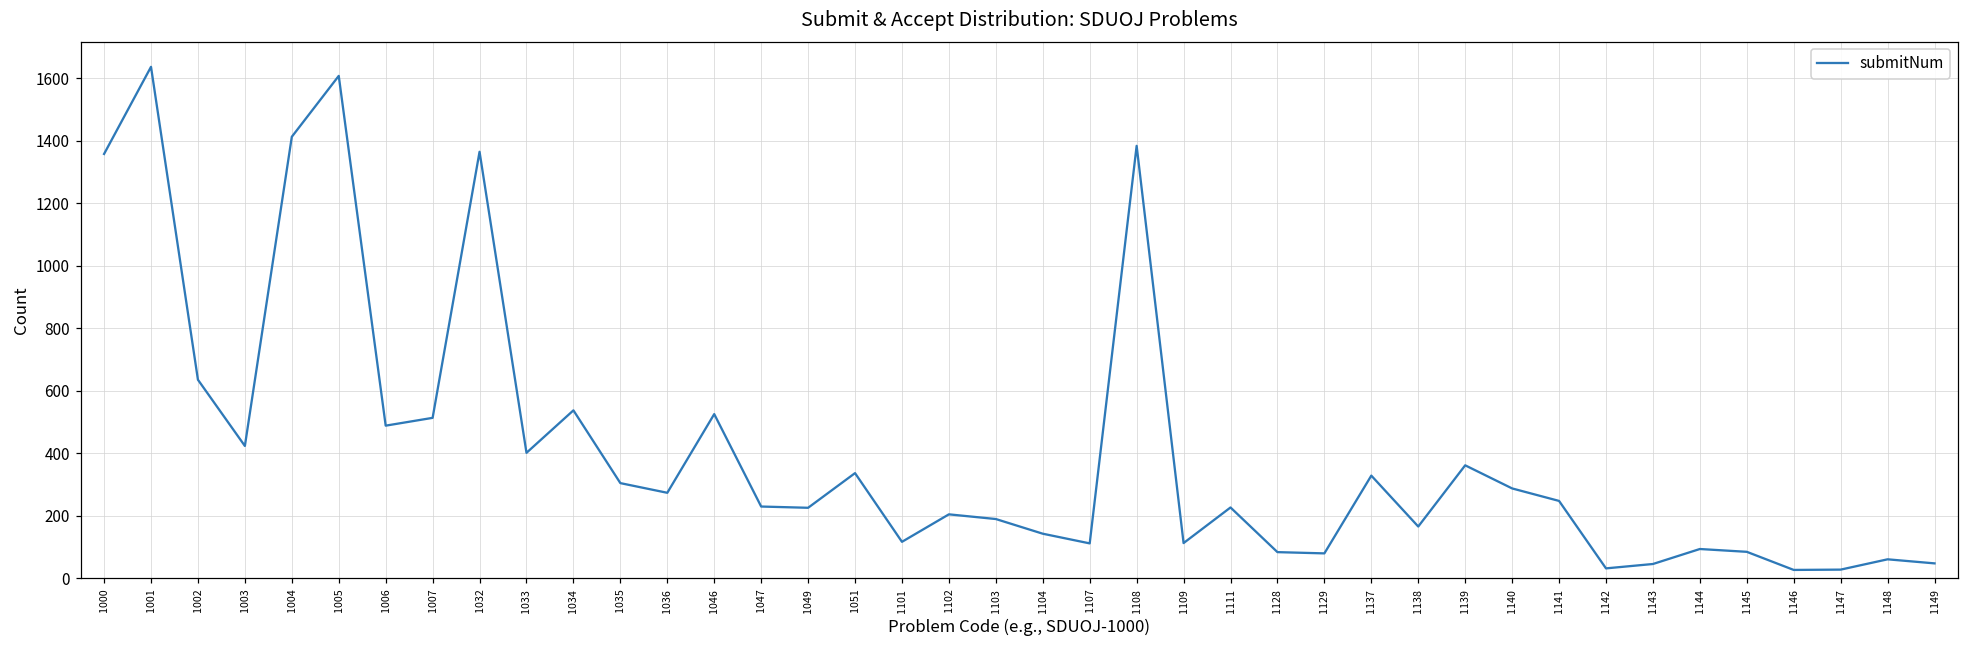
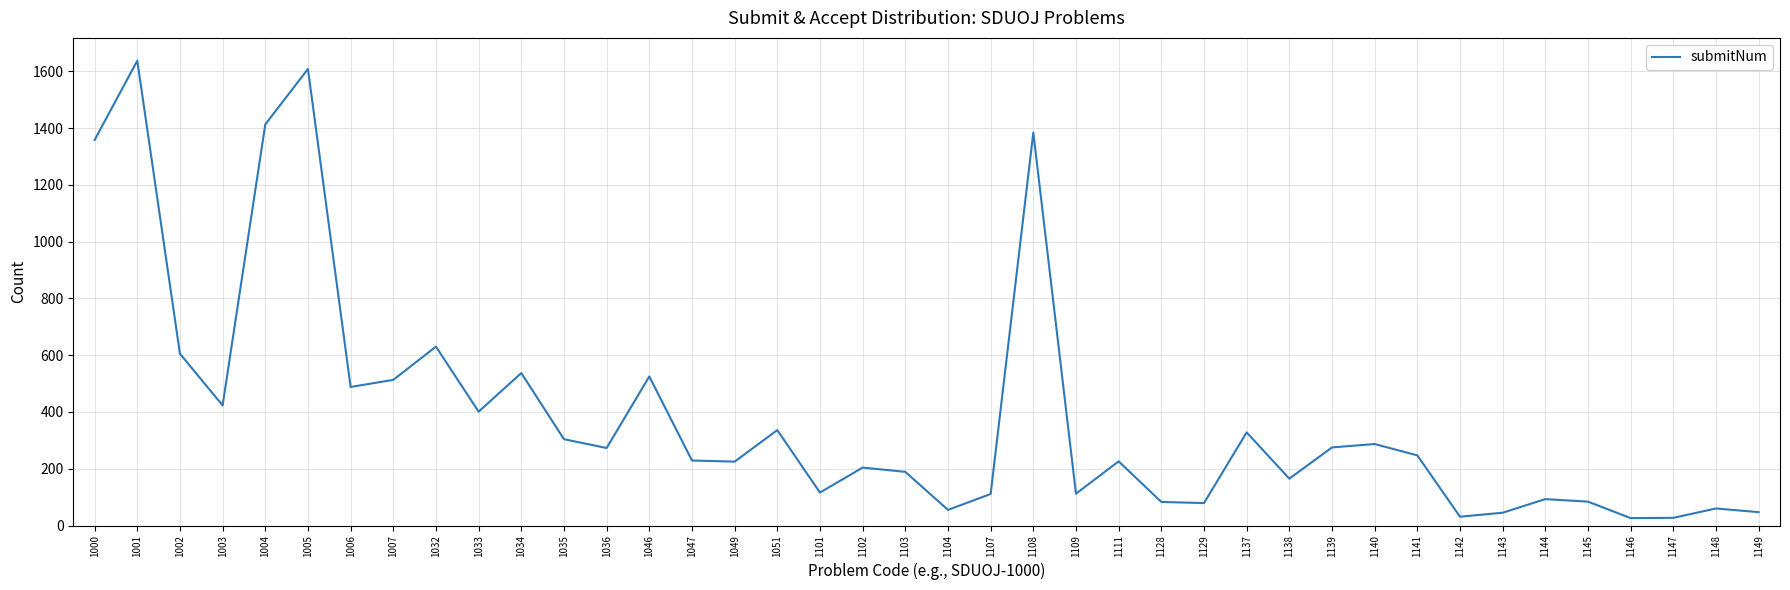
  {
    "1000": 1360,
    "1001": 1640,
-   "1002": 640,
+   "1002": 610,
    "1003": 420,
    "1004": 1410,
    "1005": 1610,
    "1006": 490,
    "1007": 510,
-   "1032": 1370,
+   "1032": 630,
    "1033": 400,
    "1034": 540,
    "1035": 300,
    "1036": 270,
    "1046": 530,
    "1047": 230,
    "1049": 230,
    "1051": 340,
    "1101": 120,
    "1102": 200,
    "1103": 190,
-   "1104": 140,
+   "1104": 60,
    "1107": 110,
    "1108": 1380,
    "1109": 110,
    "1111": 230,
    "1128": 80,
    "1129": 80,
    "1137": 330,
    "1138": 170,
-   "1139": 360,
+   "1139": 280,
    "1140": 290,
    "1141": 250,
    "1142": 30,
    "1143": 50,
    "1144": 90,
    "1145": 80,
    "1146": 30,
    "1147": 30,
    "1148": 60,
    "1149": 50
  }
